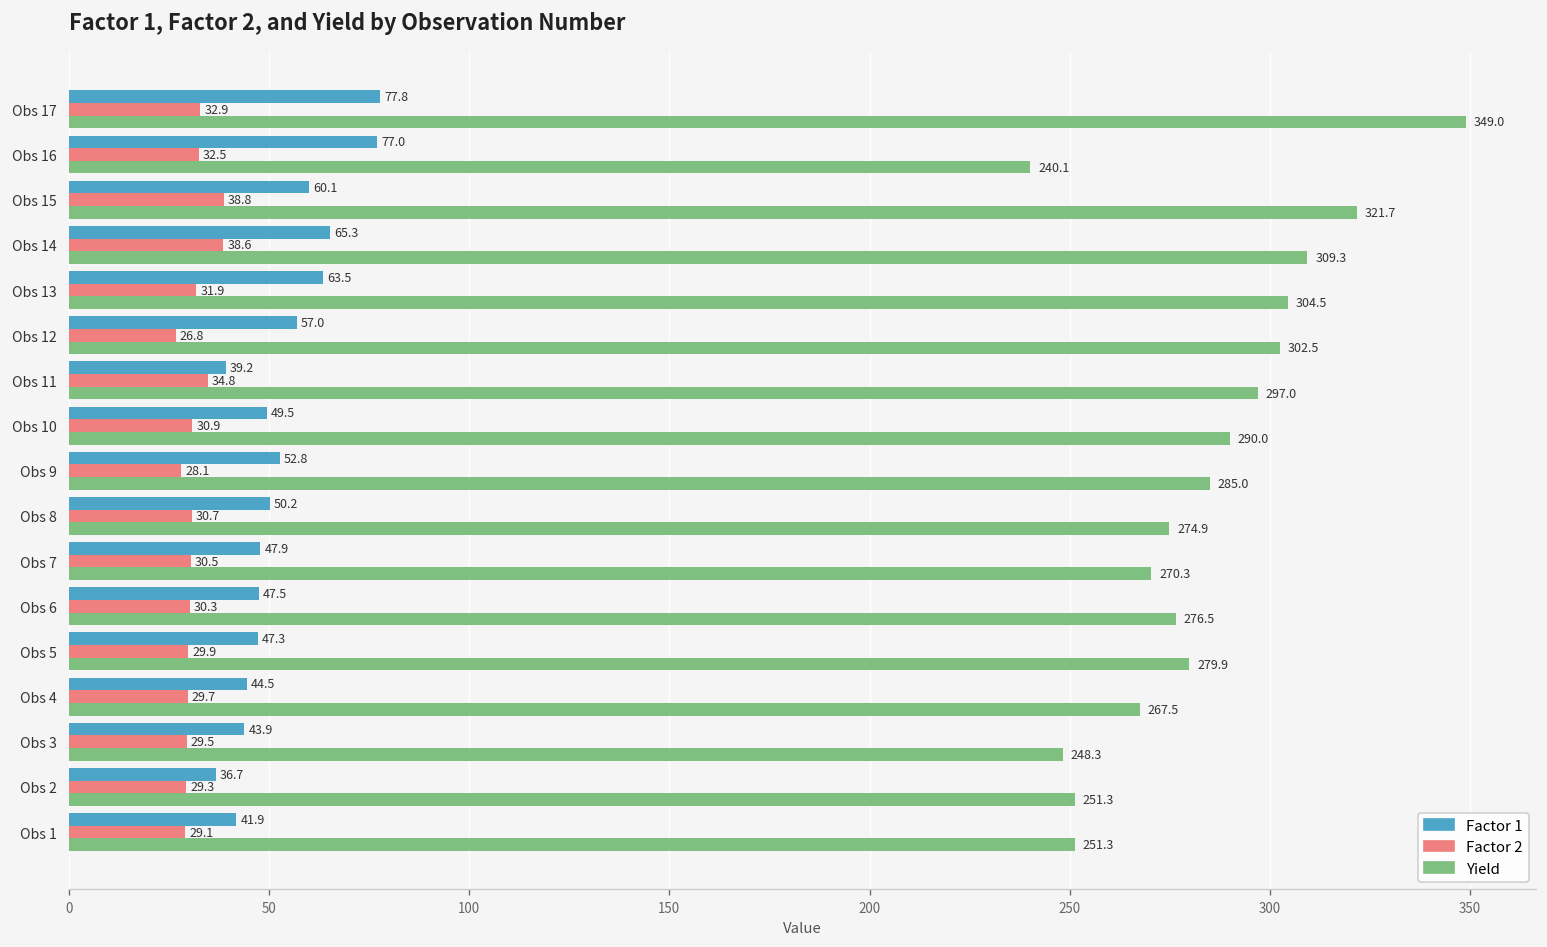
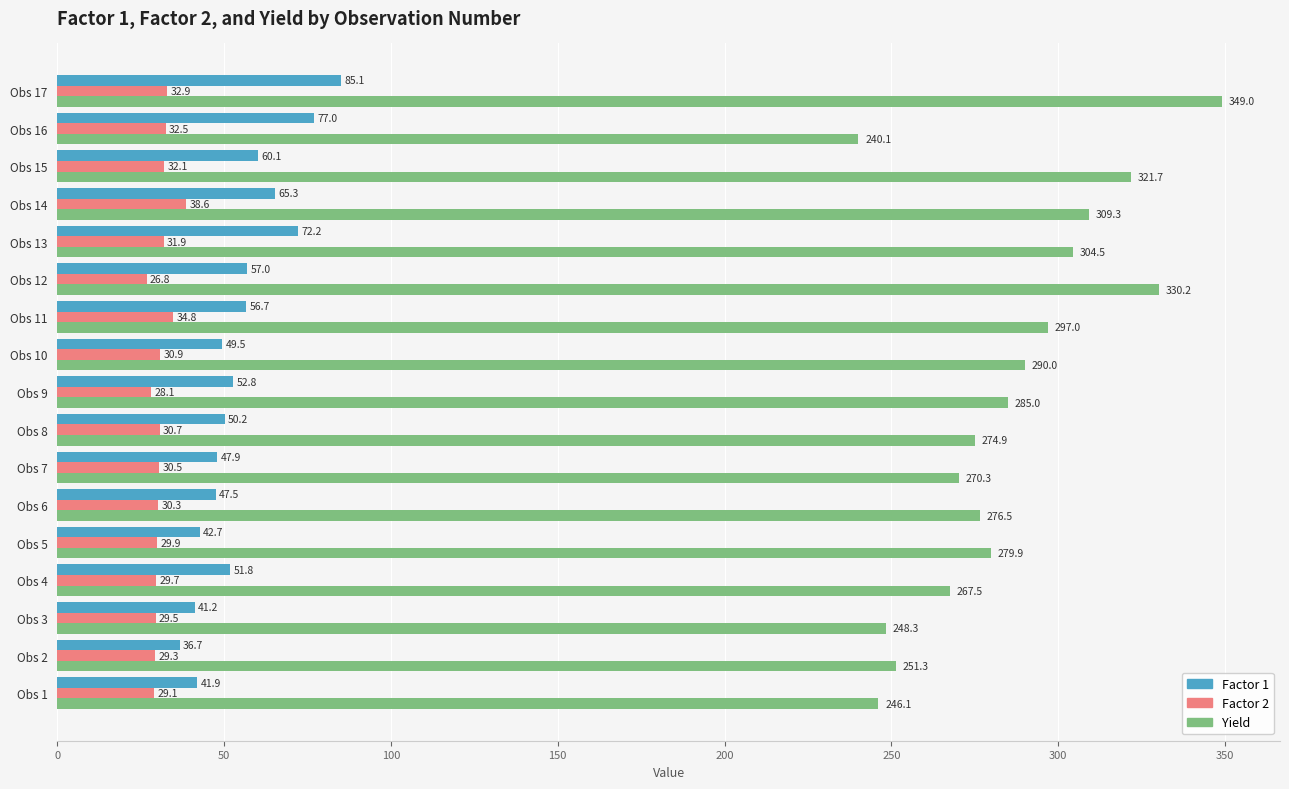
  {
    "Factor 1": {
-     "Obs 17": 77.8,
+     "Obs 17": 85.1,
      "Obs 16": 77.0,
      "Obs 15": 60.1,
      "Obs 14": 65.3,
-     "Obs 13": 63.5,
+     "Obs 13": 72.2,
      "Obs 12": 57.0,
-     "Obs 11": 39.2,
+     "Obs 11": 56.7,
      "Obs 10": 49.5,
      "Obs 9": 52.8,
      "Obs 8": 50.2,
      "Obs 7": 47.9,
      "Obs 6": 47.5,
-     "Obs 5": 47.3,
-     "Obs 4": 44.5,
-     "Obs 3": 43.9,
+     "Obs 5": 42.7,
+     "Obs 4": 51.8,
+     "Obs 3": 41.2,
      "Obs 2": 36.7,
      "Obs 1": 41.9
    },
    "Factor 2": {
      "Obs 17": 32.9,
      "Obs 16": 32.5,
-     "Obs 15": 38.8,
+     "Obs 15": 32.1,
      "Obs 14": 38.6,
      "Obs 13": 31.9,
      "Obs 12": 26.8,
      "Obs 11": 34.8,
      "Obs 10": 30.9,
      "Obs 9": 28.1,
      "Obs 8": 30.7,
      "Obs 7": 30.5,
      "Obs 6": 30.3,
      "Obs 5": 29.9,
      "Obs 4": 29.7,
      "Obs 3": 29.5,
      "Obs 2": 29.3,
      "Obs 1": 29.1
    },
    "Yield": {
      "Obs 17": 349.0,
      "Obs 16": 240.1,
      "Obs 15": 321.7,
      "Obs 14": 309.3,
      "Obs 13": 304.5,
-     "Obs 12": 302.5,
+     "Obs 12": 330.2,
      "Obs 11": 297.0,
      "Obs 10": 290.0,
      "Obs 9": 285.0,
      "Obs 8": 274.9,
      "Obs 7": 270.3,
      "Obs 6": 276.5,
      "Obs 5": 279.9,
      "Obs 4": 267.5,
      "Obs 3": 248.3,
      "Obs 2": 251.3,
-     "Obs 1": 251.3
+     "Obs 1": 246.1
    }
  }
